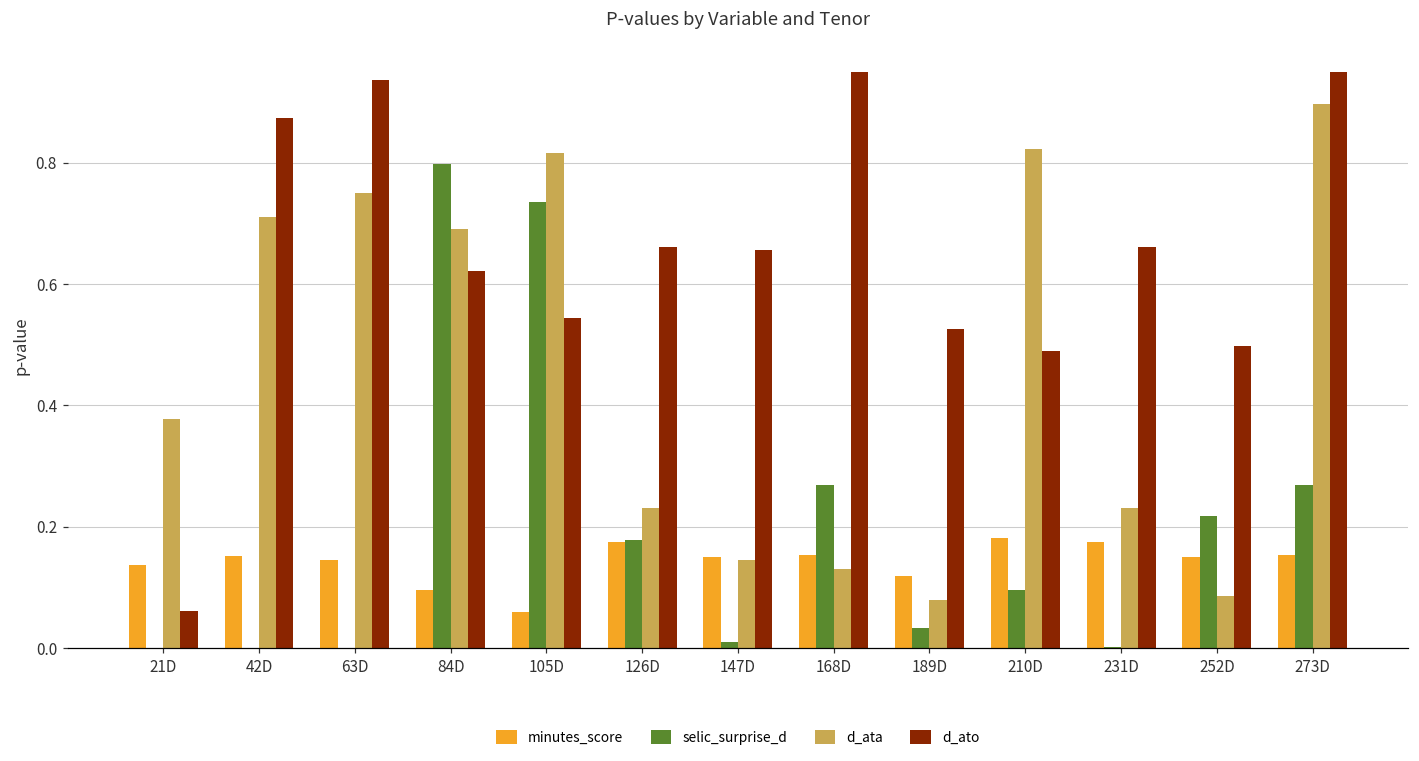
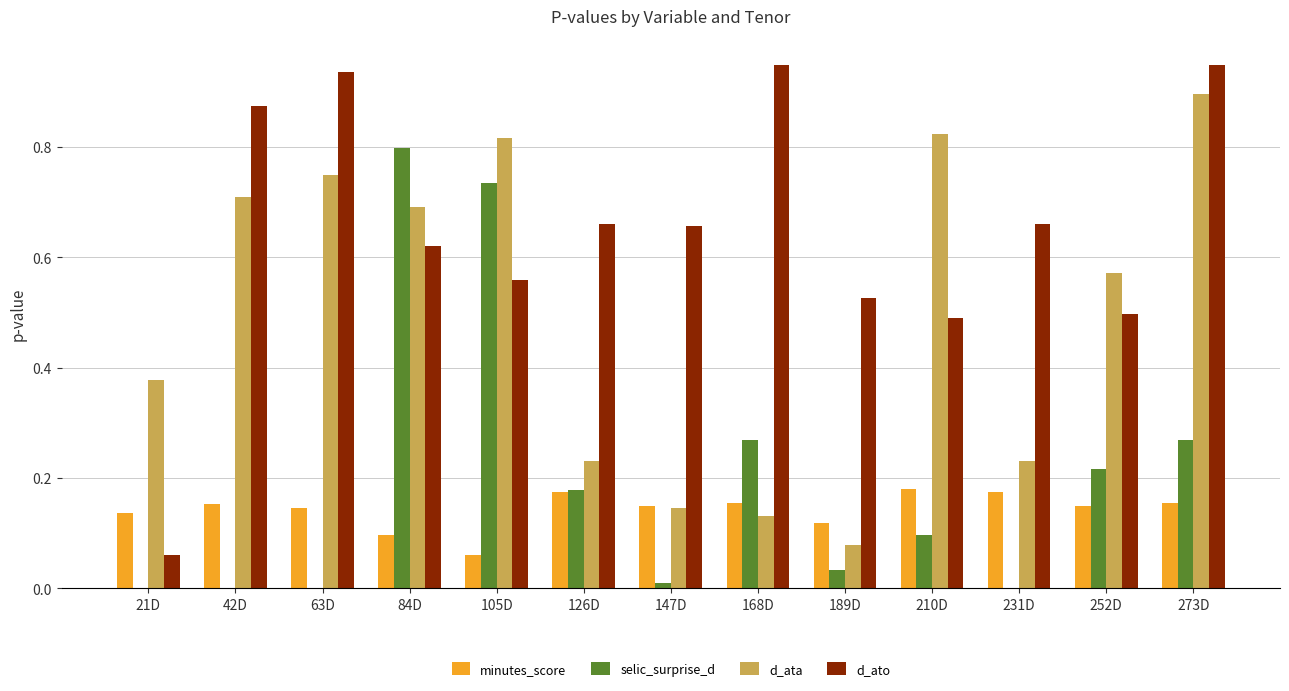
  {
    "minutes_score": {
      "21D": 0.14,
      "42D": 0.15,
      "63D": 0.15,
      "84D": 0.10,
      "105D": 0.06,
      "126D": 0.18,
      "147D": 0.15,
      "168D": 0.15,
      "189D": 0.12,
      "210D": 0.18,
      "231D": 0.18,
      "252D": 0.15,
      "273D": 0.15
    },
    "selic_surprise_d": {
      "84D": 0.80,
      "105D": 0.73,
      "126D": 0.18,
      "147D": 0.01,
      "168D": 0.27,
      "189D": 0.03,
      "210D": 0.10,
      "252D": 0.22,
      "273D": 0.27
    },
    "d_ata": {
      "21D": 0.38,
      "42D": 0.71,
      "63D": 0.75,
      "84D": 0.69,
      "105D": 0.82,
      "126D": 0.23,
      "147D": 0.14,
      "168D": 0.13,
      "189D": 0.08,
      "210D": 0.82,
      "231D": 0.23,
-     "252D": 0.09,
+     "252D": 0.57,
      "273D": 0.90
    },
    "d_ato": {
      "21D": 0.06,
      "42D": 0.87,
      "63D": 0.94,
      "84D": 0.62,
-     "105D": 0.54,
+     "105D": 0.56,
      "126D": 0.66,
      "147D": 0.66,
      "168D": 0.95,
      "189D": 0.53,
      "210D": 0.49,
      "231D": 0.66,
      "252D": 0.50,
      "273D": 0.95
    }
  }
